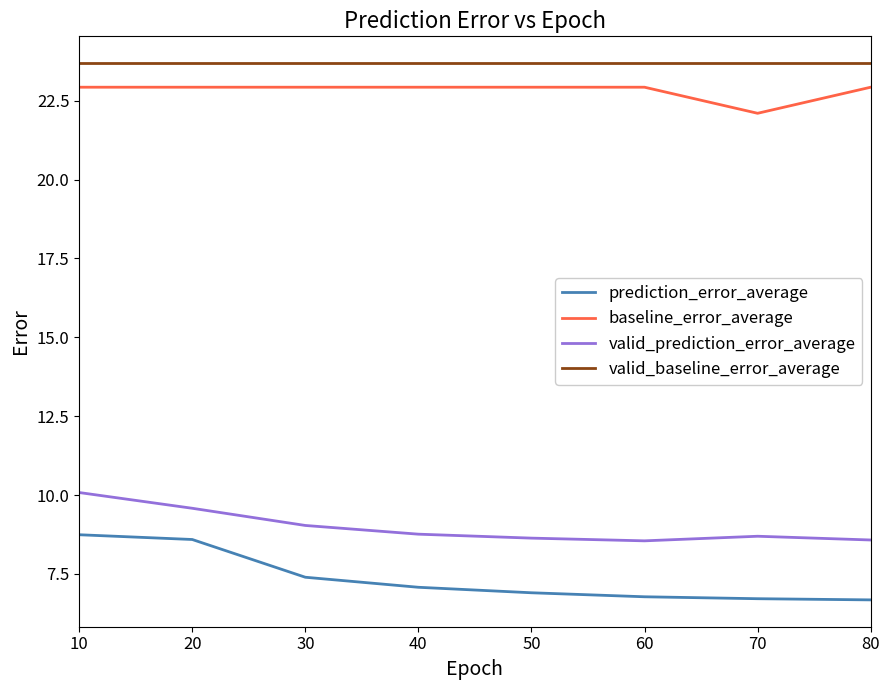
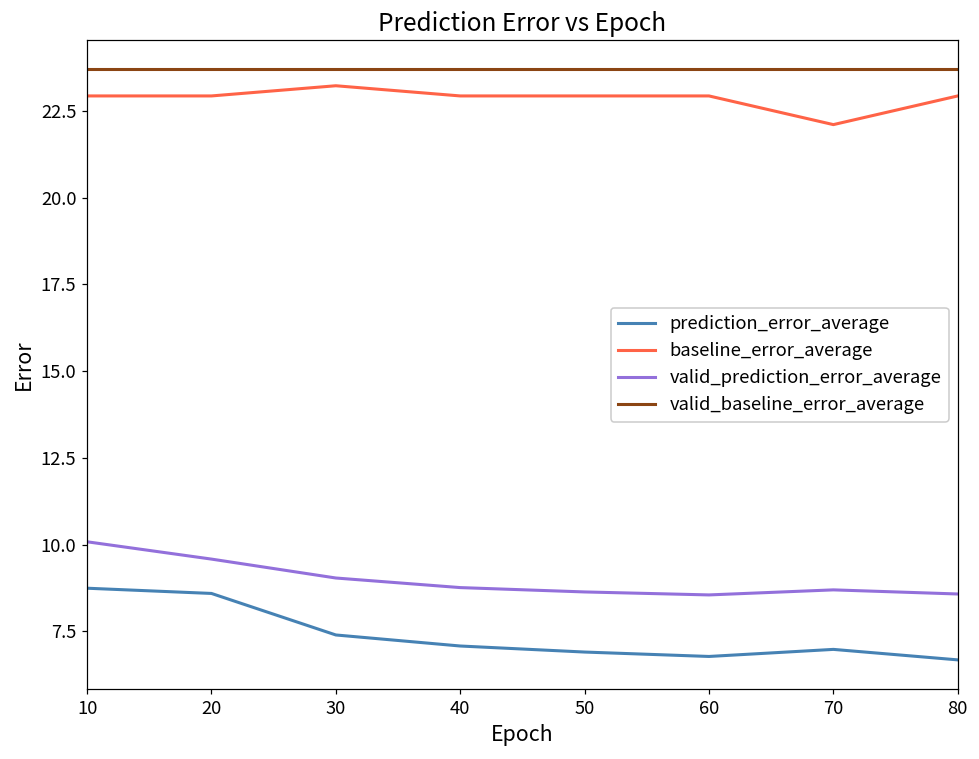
  {
    "prediction_error_average": {
      "10": 8.7,
      "20": 8.6,
      "30": 7.4,
      "40": 7.1,
      "50": 6.9,
      "60": 6.8,
-     "70": 6.7,
+     "70": 7.0,
      "80": 6.7
    },
    "baseline_error_average": {
      "10": 22.9,
      "20": 22.9,
-     "30": 22.9,
+     "30": 23.2,
      "40": 22.9,
      "50": 22.9,
      "60": 22.9,
      "70": 22.1,
      "80": 22.9
    },
    "valid_prediction_error_average": {
      "10": 10.1,
      "20": 9.6,
      "30": 9.0,
      "40": 8.8,
      "50": 8.6,
      "60": 8.5,
      "70": 8.7,
      "80": 8.6
    },
    "valid_baseline_error_average": {
      "10": 23.7,
      "20": 23.7,
      "30": 23.7,
      "40": 23.7,
      "50": 23.7,
      "60": 23.7,
      "70": 23.7,
      "80": 23.7
    }
  }
